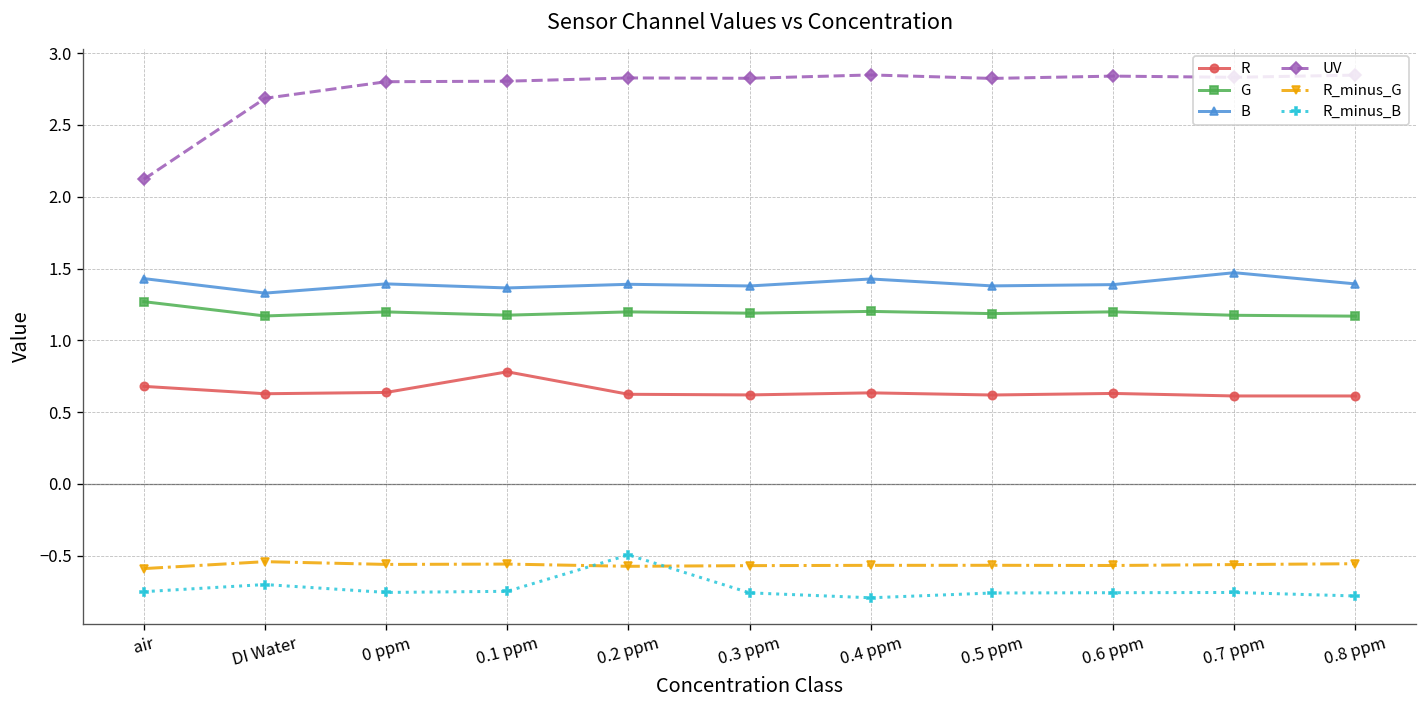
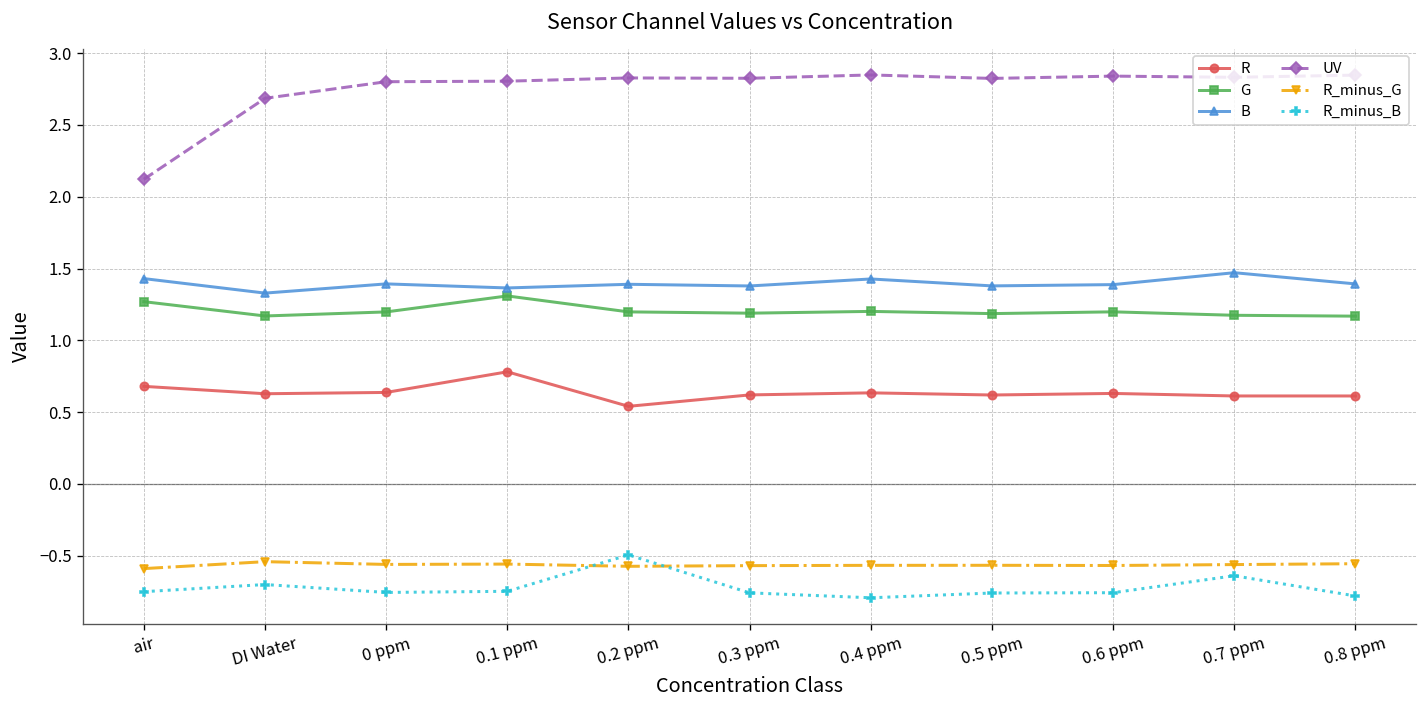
  {
    "R": {
      "air": 0.68,
      "DI Water": 0.63,
      "0 ppm": 0.64,
      "0.1 ppm": 0.78,
-     "0.2 ppm": 0.62,
+     "0.2 ppm": 0.54,
      "0.3 ppm": 0.62,
      "0.4 ppm": 0.63,
      "0.5 ppm": 0.62,
      "0.6 ppm": 0.63,
      "0.7 ppm": 0.61,
      "0.8 ppm": 0.61
    },
    "G": {
      "air": 1.27,
      "DI Water": 1.17,
      "0 ppm": 1.20,
-     "0.1 ppm": 1.18,
+     "0.1 ppm": 1.31,
      "0.2 ppm": 1.20,
      "0.3 ppm": 1.19,
      "0.4 ppm": 1.20,
      "0.5 ppm": 1.19,
      "0.6 ppm": 1.20,
      "0.7 ppm": 1.17,
      "0.8 ppm": 1.17
    },
    "B": {
      "air": 1.43,
      "DI Water": 1.33,
      "0 ppm": 1.39,
      "0.1 ppm": 1.36,
      "0.2 ppm": 1.39,
      "0.3 ppm": 1.38,
      "0.4 ppm": 1.43,
      "0.5 ppm": 1.38,
      "0.6 ppm": 1.39,
      "0.7 ppm": 1.47,
      "0.8 ppm": 1.39
    },
    "UV": {
      "air": 2.12,
      "DI Water": 2.69,
      "0 ppm": 2.80,
      "0.1 ppm": 2.81,
      "0.2 ppm": 2.83,
      "0.3 ppm": 2.83,
      "0.4 ppm": 2.85,
      "0.5 ppm": 2.82,
      "0.6 ppm": 2.84
    },
    "R_minus_G": {
      "air": -0.59,
      "DI Water": -0.54,
      "0 ppm": -0.56,
      "0.1 ppm": -0.56,
      "0.2 ppm": -0.57,
      "0.3 ppm": -0.57,
      "0.4 ppm": -0.57,
      "0.5 ppm": -0.57,
      "0.6 ppm": -0.57,
      "0.7 ppm": -0.56,
      "0.8 ppm": -0.56
    },
    "R_minus_B": {
      "air": -0.75,
      "DI Water": -0.70,
      "0 ppm": -0.76,
      "0.1 ppm": -0.75,
      "0.2 ppm": -0.49,
      "0.3 ppm": -0.76,
      "0.4 ppm": -0.79,
      "0.5 ppm": -0.76,
      "0.6 ppm": -0.76,
-     "0.7 ppm": -0.76,
+     "0.7 ppm": -0.64,
      "0.8 ppm": -0.78
    }
  }
